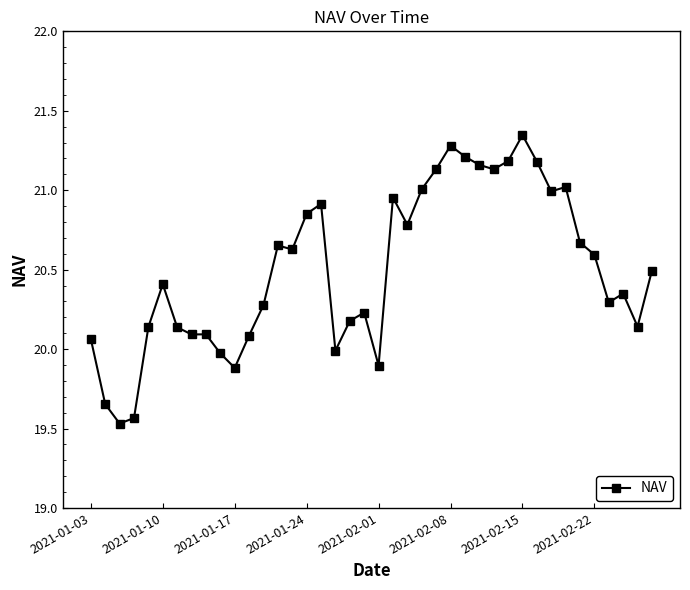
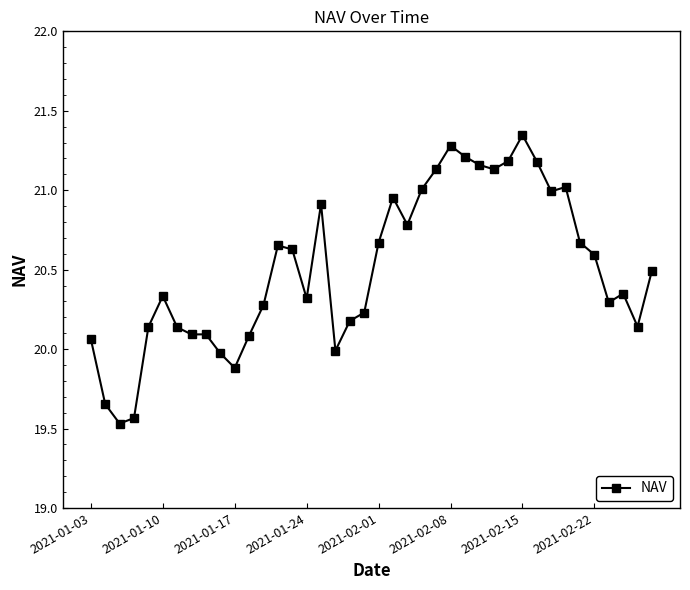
  {
    "2021-01-03": 20.06,
-   "2021-01-10": 20.41,
+   "2021-01-10": 20.33,
    "2021-01-17": 19.88,
-   "2021-01-24": 20.85,
-   "2021-02-01": 19.90,
+   "2021-01-24": 20.32,
+   "2021-02-01": 20.67,
    "2021-02-08": 21.28,
    "2021-02-15": 21.35,
    "2021-02-22": 20.59
  }
